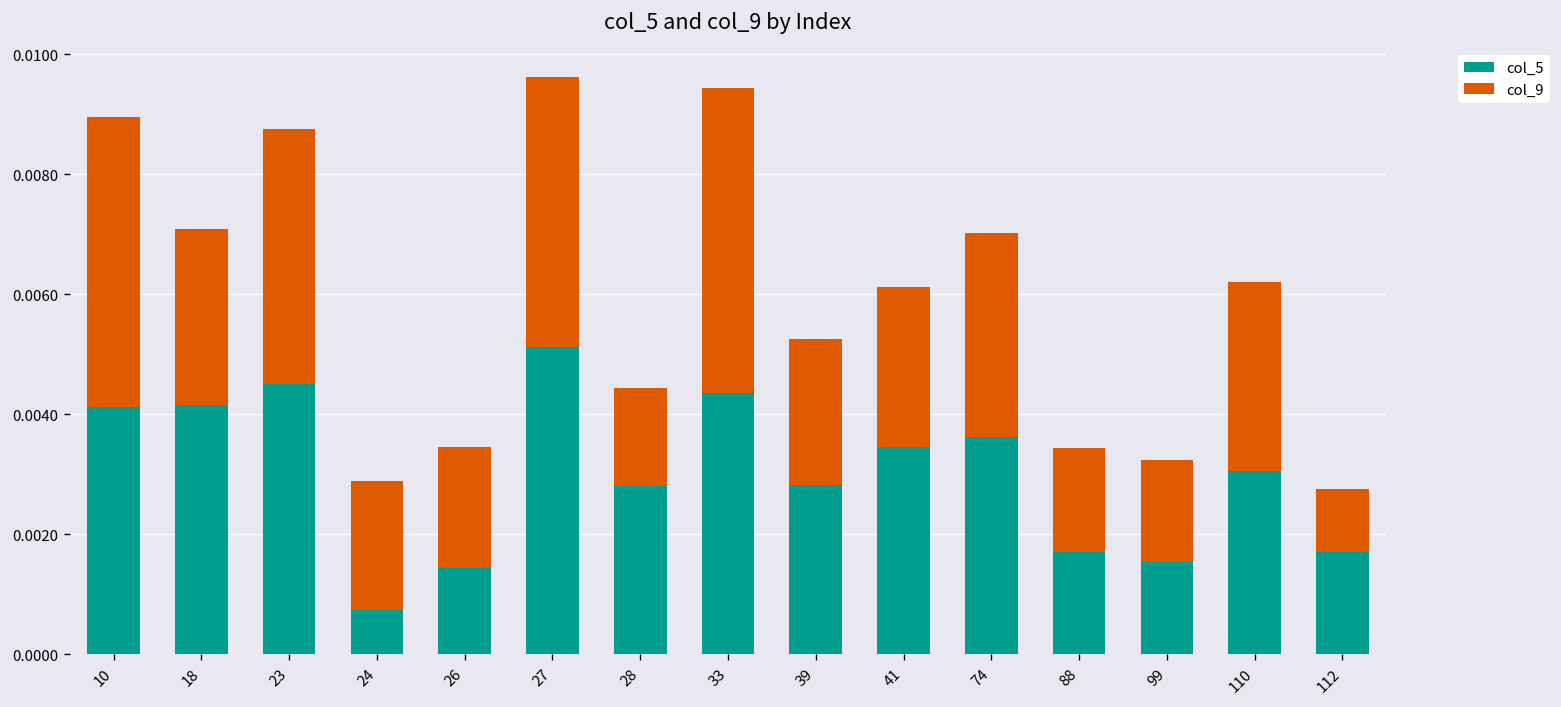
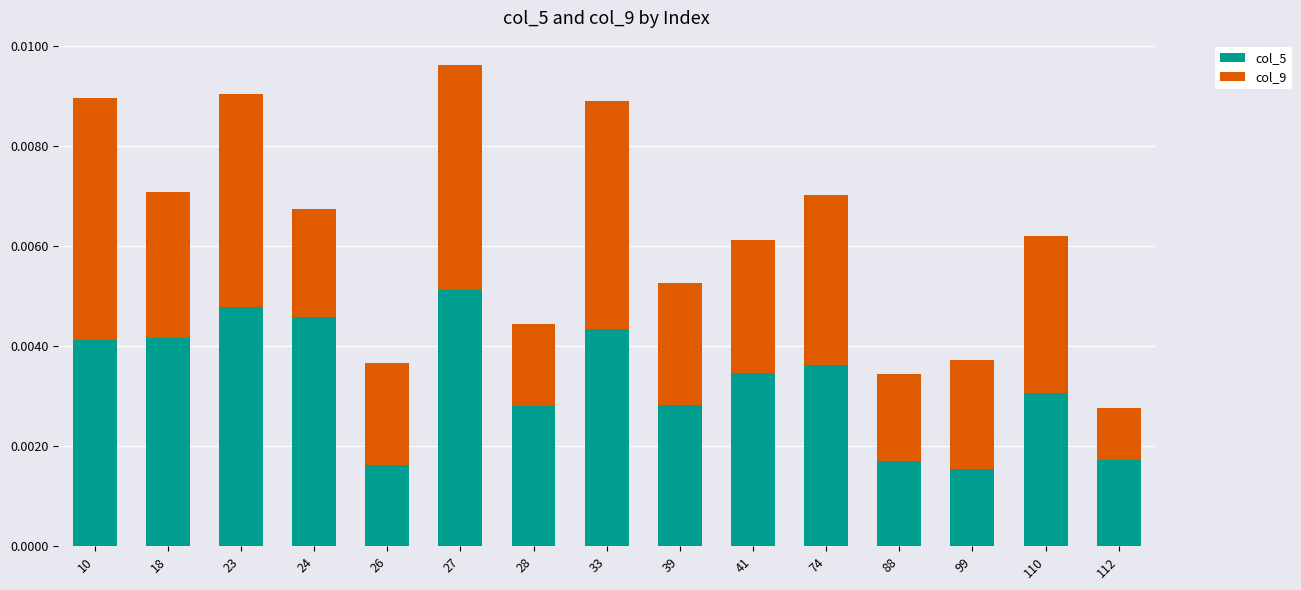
  {
    "col_5": {
      "10": 0.0041,
      "18": 0.0042,
-     "23": 0.0045,
-     "24": 0.0007,
-     "26": 0.0014,
+     "23": 0.0048,
+     "24": 0.0046,
+     "26": 0.0016,
      "27": 0.0051,
      "28": 0.0028,
      "33": 0.0044,
      "39": 0.0028,
      "41": 0.0035,
      "74": 0.0036,
      "88": 0.0017,
      "99": 0.0015,
      "110": 0.0031,
      "112": 0.0017
    },
    "col_9": {
      "10": 0.0048,
      "18": 0.0029,
      "23": 0.0043,
      "24": 0.0022,
      "26": 0.0020,
      "27": 0.0045,
      "28": 0.0016,
-     "33": 0.0051,
+     "33": 0.0046,
      "39": 0.0024,
      "41": 0.0027,
      "74": 0.0034,
      "88": 0.0017,
-     "99": 0.0017,
+     "99": 0.0022,
      "110": 0.0031,
      "112": 0.0010
    }
  }
